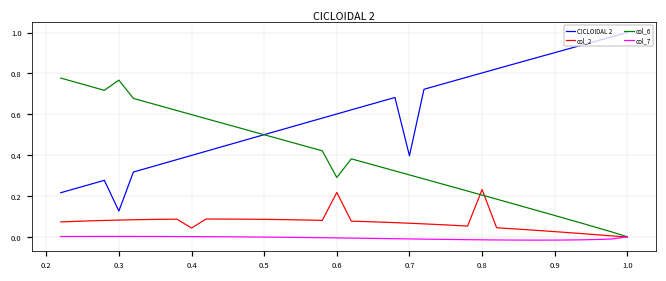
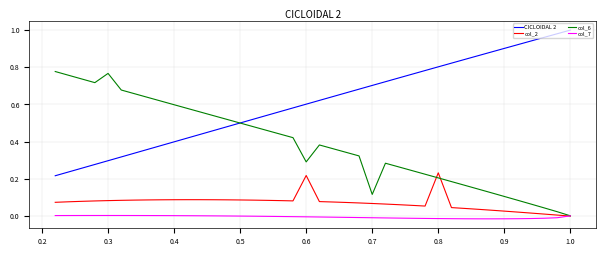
  {
    "CICLOIDAL 2": {
-     "0.3": 0.13,
+     "0.3": 0.30,
      "0.4": 0.40,
      "0.6": 0.60,
-     "0.7": 0.40,
+     "0.7": 0.70,
      "0.8": 0.80,
      "0.9": 0.90
    },
    "col_2": {
      "0.3": 0.08,
-     "0.4": 0.04,
+     "0.4": 0.09,
      "0.5": 0.09,
      "0.6": 0.22,
      "0.7": 0.07,
      "0.8": 0.23,
      "0.9": 0.03
    },
    "col_6": {
      "0.3": 0.77,
      "0.4": 0.60,
      "0.6": 0.29,
-     "0.7": 0.30,
+     "0.7": 0.12,
      "0.8": 0.20,
      "0.9": 0.10
    },
    "col_7": {
      "0.3": 0.00,
      "0.4": 0.00,
      "0.5": 0.00,
      "0.6": -0.01,
      "0.7": -0.01,
      "0.8": -0.01,
      "0.9": -0.02
    }
  }
